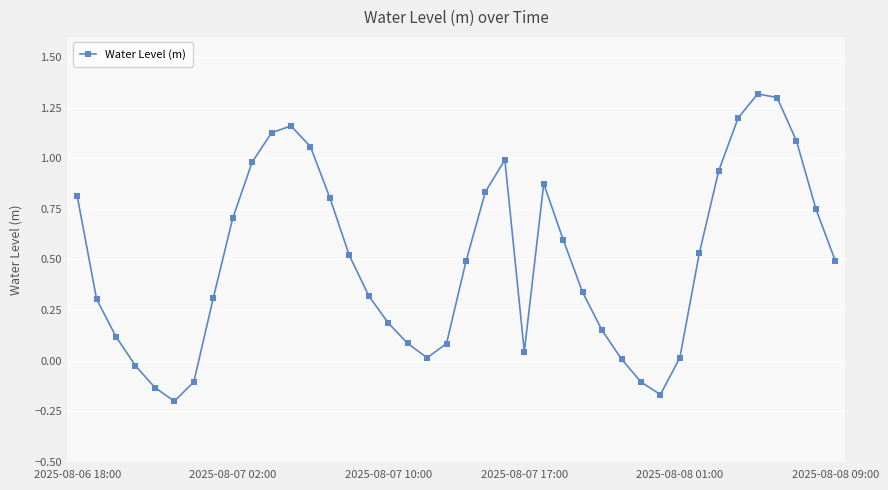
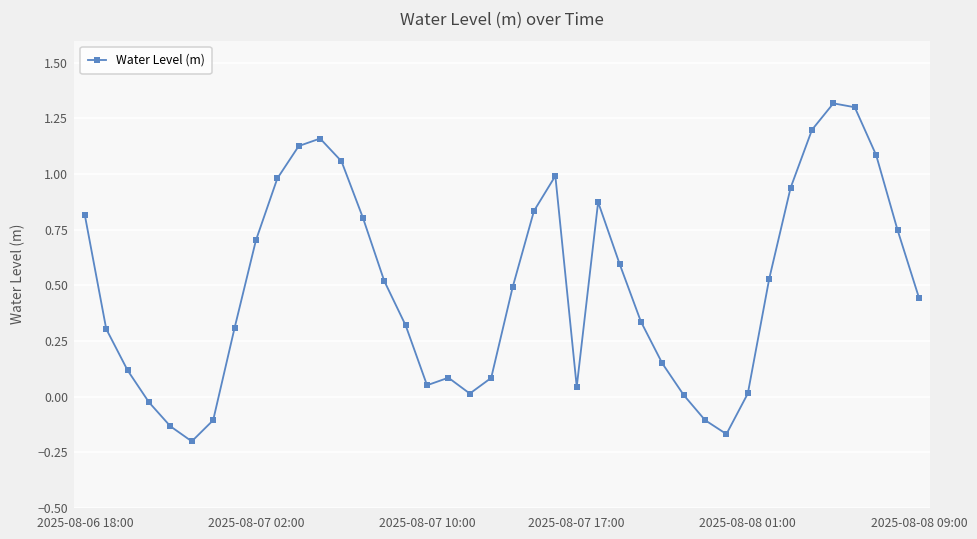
  {
    "2025-08-06 18:00": 0.82,
    "2025-08-07 02:00": 0.70,
-   "2025-08-07 10:00": 0.19,
+   "2025-08-07 10:00": 0.05,
    "2025-08-07 17:00": 0.04,
    "2025-08-08 01:00": 0.01,
-   "2025-08-08 09:00": 0.49
+   "2025-08-08 09:00": 0.45
  }
